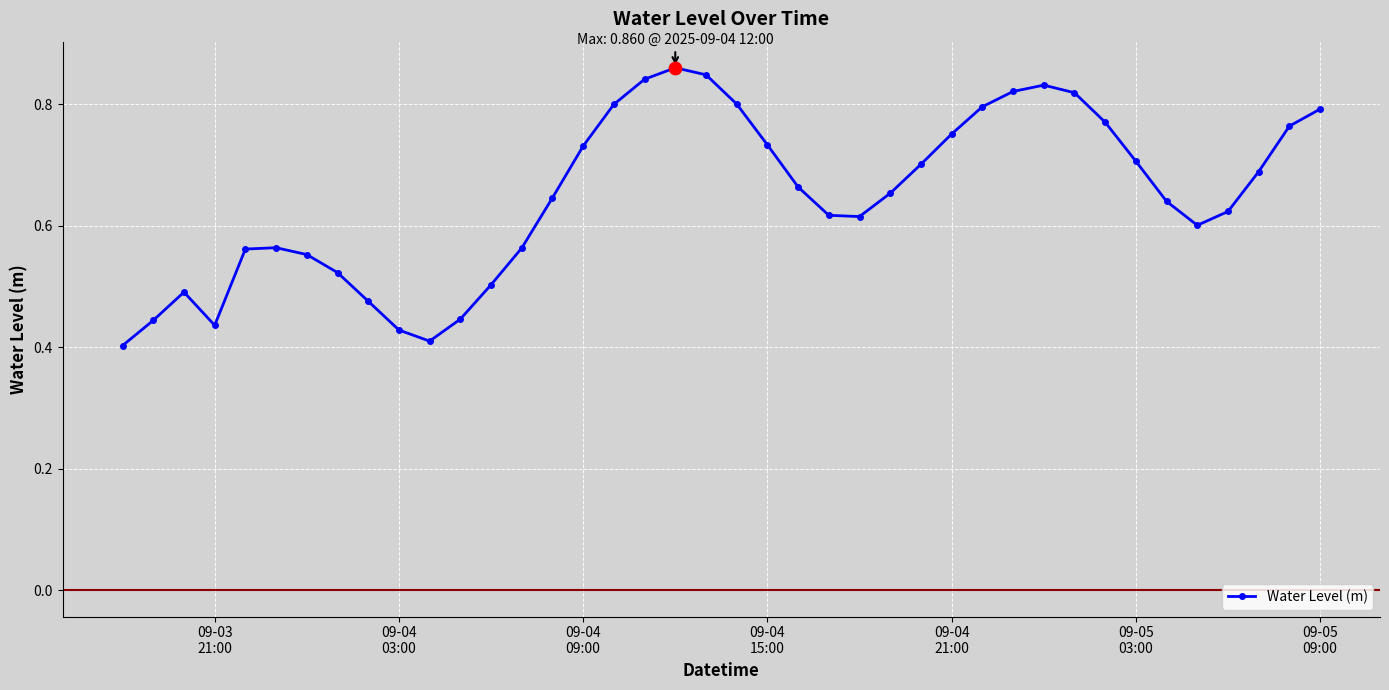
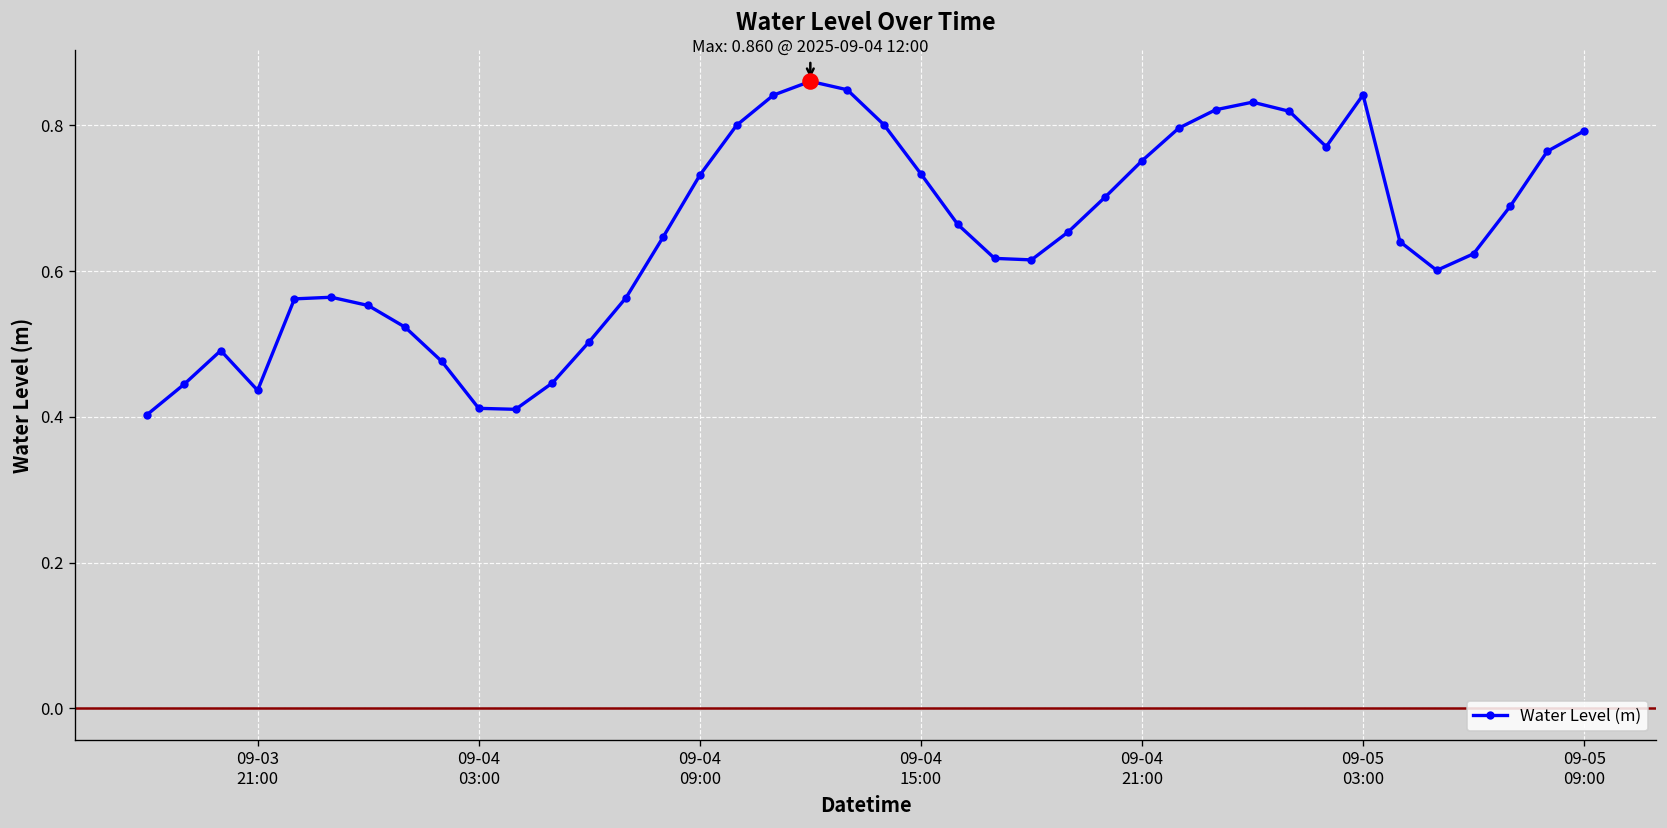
  {
    "Water Level (m)": {
      "09-03 21:00": 0.44,
-     "09-04 03:00": 0.43,
+     "09-04 03:00": 0.41,
      "09-04 09:00": 0.73,
      "09-04 15:00": 0.73,
      "09-04 21:00": 0.75,
-     "09-05 03:00": 0.71,
+     "09-05 03:00": 0.84,
      "09-05 09:00": 0.79
    }
  }
